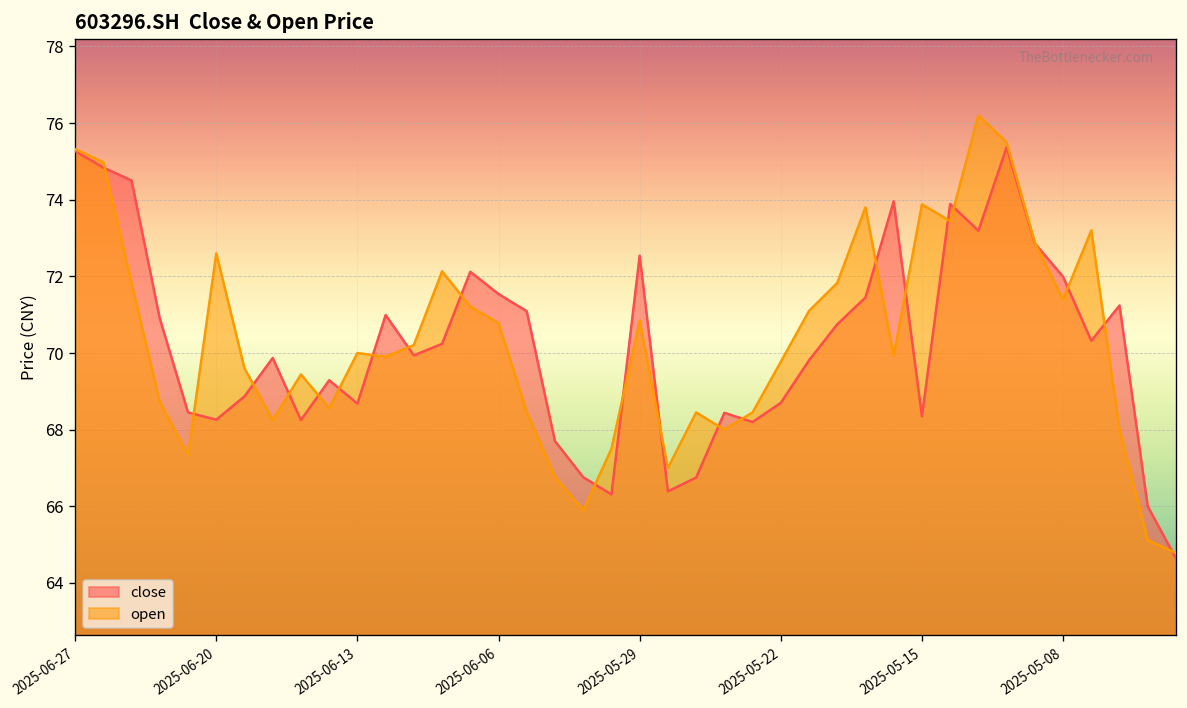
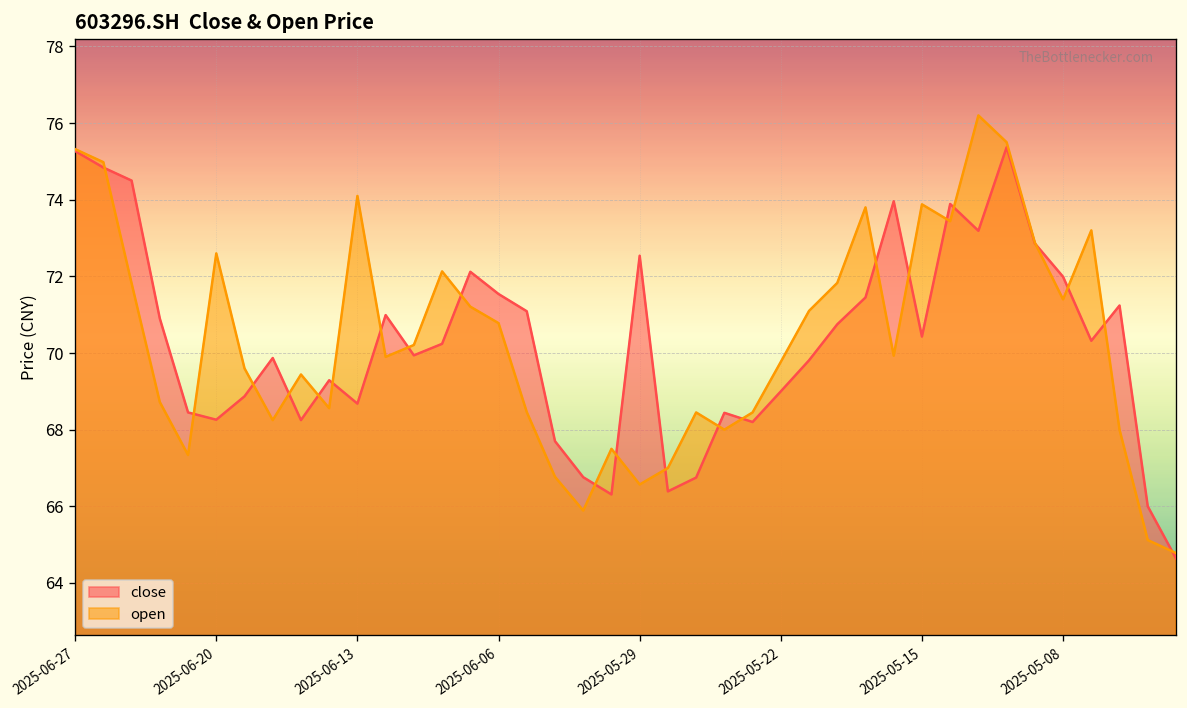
  {
    "close": {
      "2025-06-20": 68.3,
      "2025-06-13": 68.7,
      "2025-06-06": 71.5,
      "2025-05-29": 72.5,
-     "2025-05-22": 68.7,
-     "2025-05-15": 68.4,
+     "2025-05-22": 69.0,
+     "2025-05-15": 70.4,
      "2025-05-08": 72.0
    },
    "open": {
      "2025-06-20": 72.6,
-     "2025-06-13": 70.0,
+     "2025-06-13": 74.1,
      "2025-06-06": 70.8,
-     "2025-05-29": 70.9,
+     "2025-05-29": 66.6,
      "2025-05-22": 69.8,
      "2025-05-15": 73.9,
      "2025-05-08": 71.4
    }
  }
